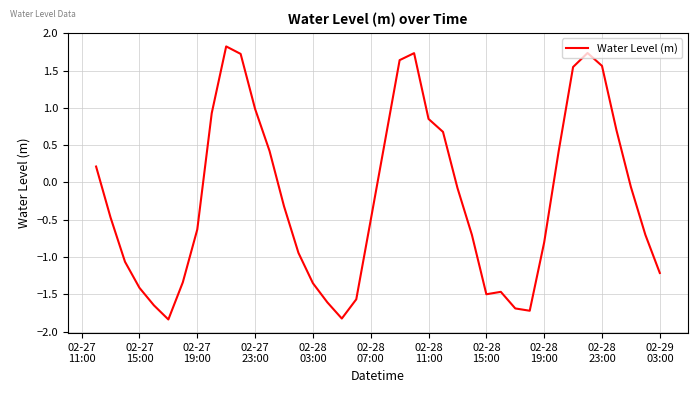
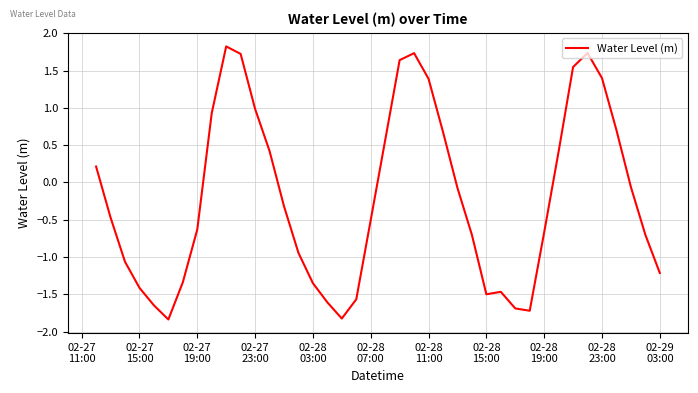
  {
    "02-27 15:00": -1.4,
    "02-27 19:00": -0.6,
    "02-27 23:00": 1.0,
    "02-28 03:00": -1.4,
    "02-28 07:00": -0.5,
-   "02-28 11:00": 0.9,
+   "02-28 11:00": 1.4,
    "02-28 15:00": -1.5,
-   "02-28 19:00": -0.8,
-   "02-28 23:00": 1.6,
+   "02-28 19:00": -0.7,
+   "02-28 23:00": 1.4,
    "02-29 03:00": -1.2
  }
